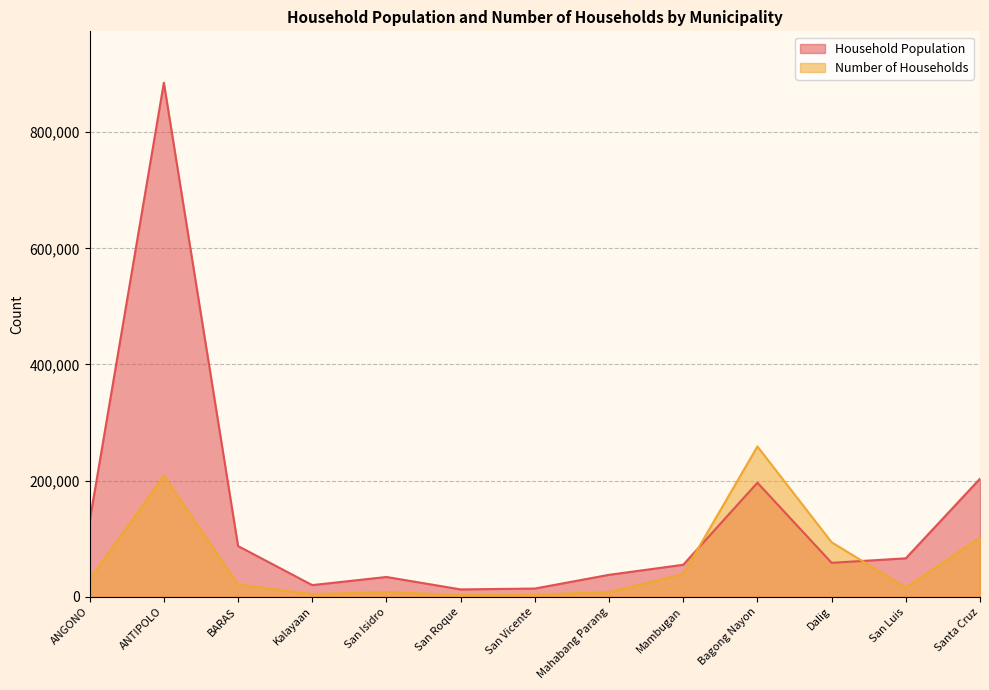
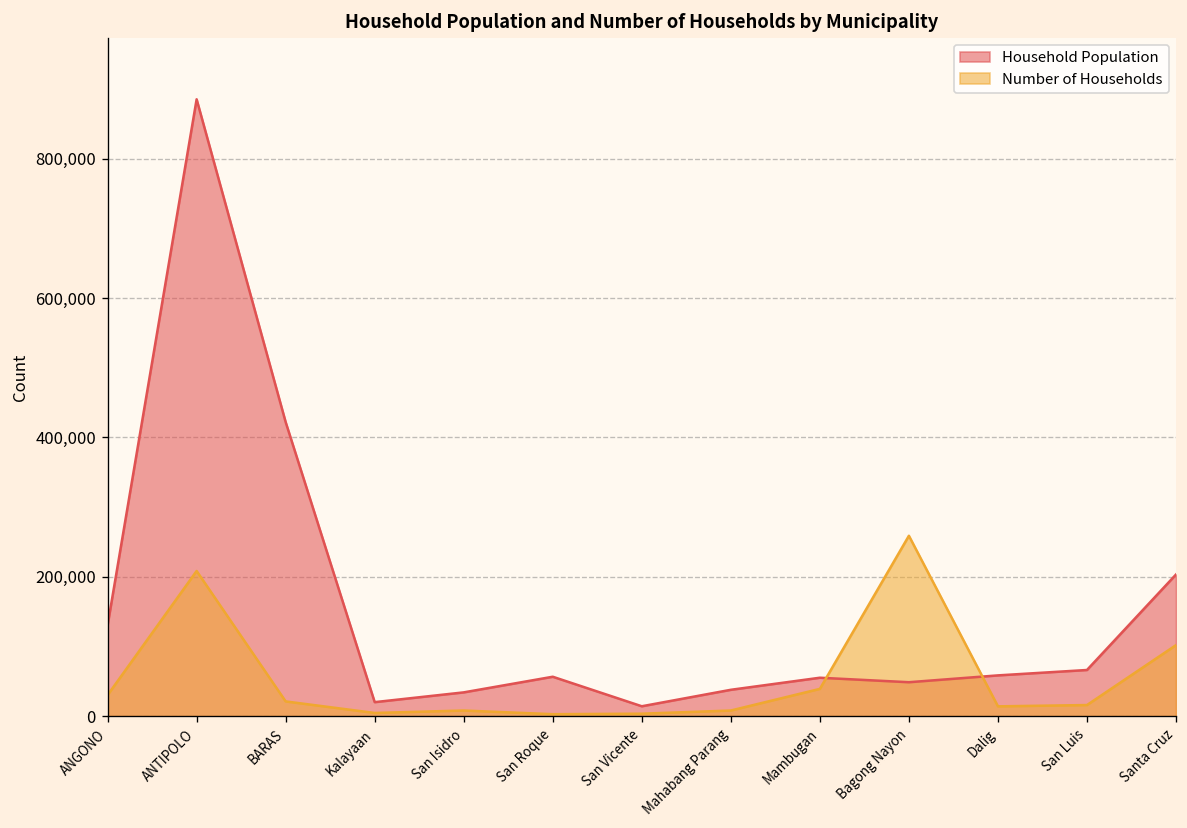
  {
    "Household Population": {
      "ANGONO": "130,000",
      "ANTIPOLO": "890,000",
-     "BARAS": "90,000",
+     "BARAS": "420,000",
      "Kalayaan": "20,000",
      "San Isidro": "30,000",
-     "San Roque": "10,000",
+     "San Roque": "60,000",
      "San Vicente": "10,000",
      "Mahabang Parang": "40,000",
      "Mambugan": "60,000",
-     "Bagong Nayon": "200,000",
+     "Bagong Nayon": "50,000",
      "Dalig": "60,000",
      "San Luis": "70,000",
      "Santa Cruz": "200,000"
    },
    "Number of Households": {
      "ANGONO": "30,000",
      "ANTIPOLO": "210,000",
      "BARAS": "20,000",
      "Kalayaan": "0",
      "San Isidro": "10,000",
      "San Roque": "0",
      "San Vicente": "0",
      "Mahabang Parang": "10,000",
      "Mambugan": "40,000",
      "Bagong Nayon": "260,000",
-     "Dalig": "90,000",
+     "Dalig": "10,000",
      "San Luis": "20,000",
      "Santa Cruz": "100,000"
    }
  }
